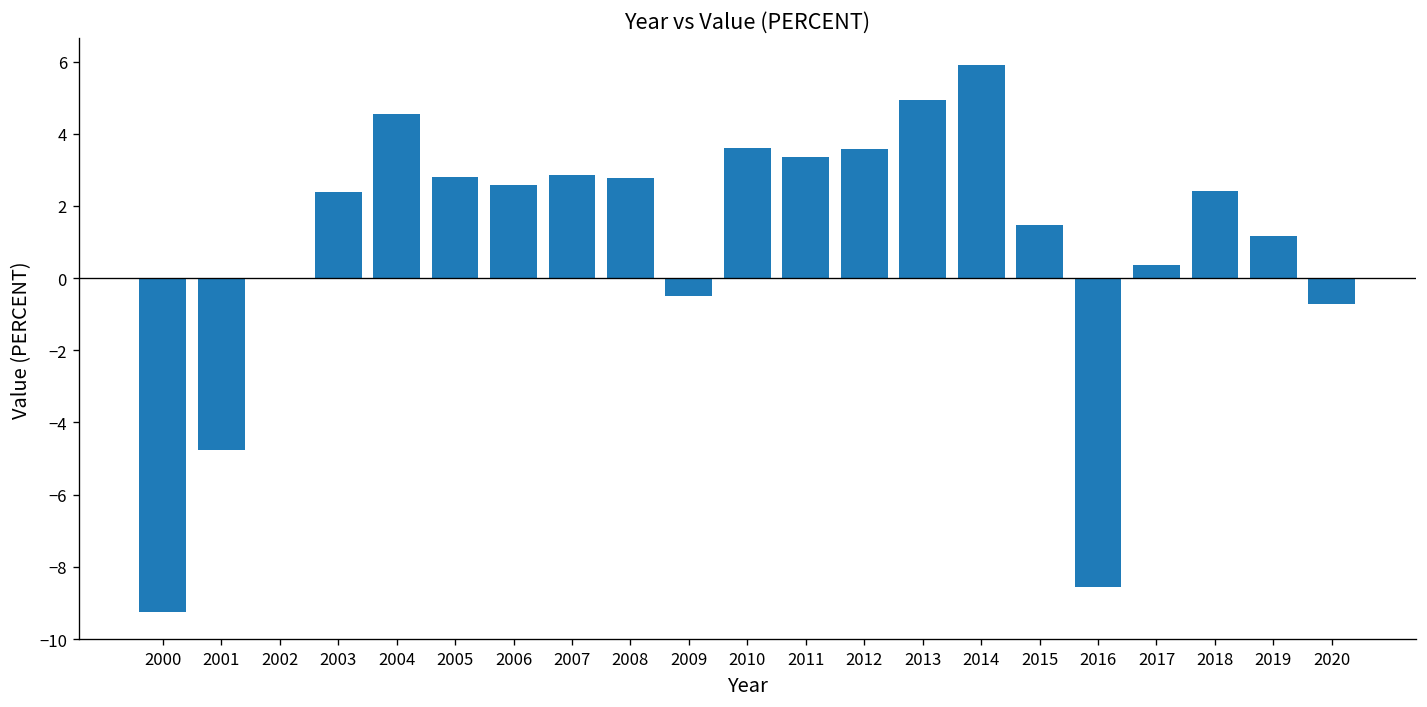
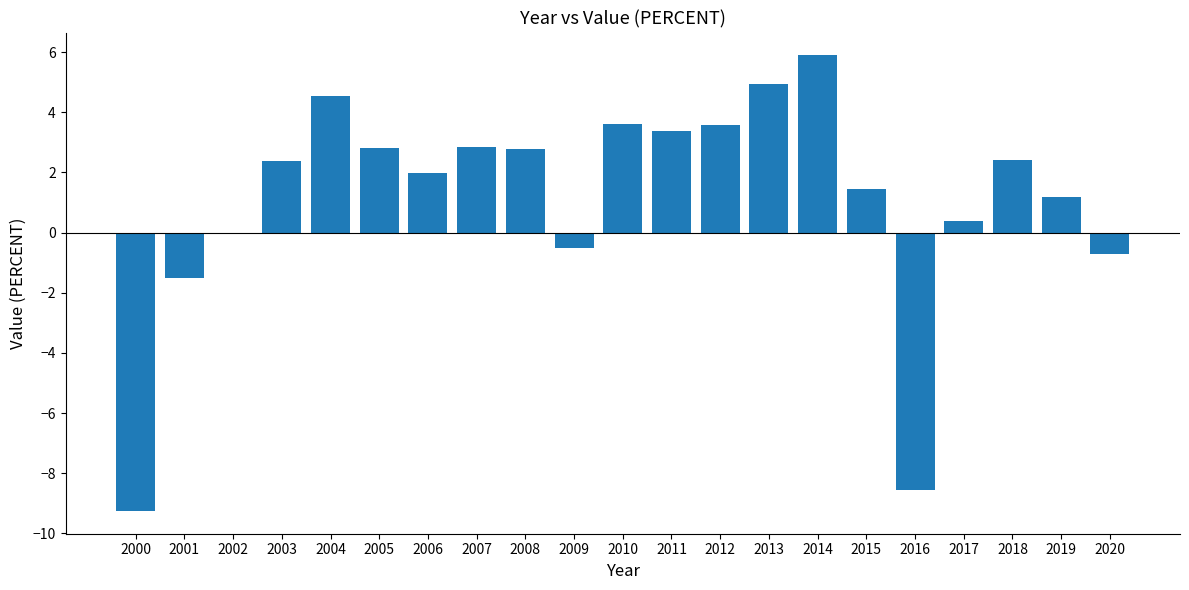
  {
    "2000": -9.3,
-   "2001": -4.8,
+   "2001": -1.5,
    "2003": 2.4,
    "2004": 4.5,
    "2005": 2.8,
-   "2006": 2.6,
+   "2006": 2.0,
    "2007": 2.8,
    "2008": 2.8,
    "2009": -0.5,
    "2010": 3.6,
    "2011": 3.4,
    "2012": 3.6,
    "2013": 4.9,
    "2014": 5.9,
    "2015": 1.5,
    "2016": -8.6,
    "2017": 0.4,
    "2018": 2.4,
    "2019": 1.2,
    "2020": -0.7
  }
